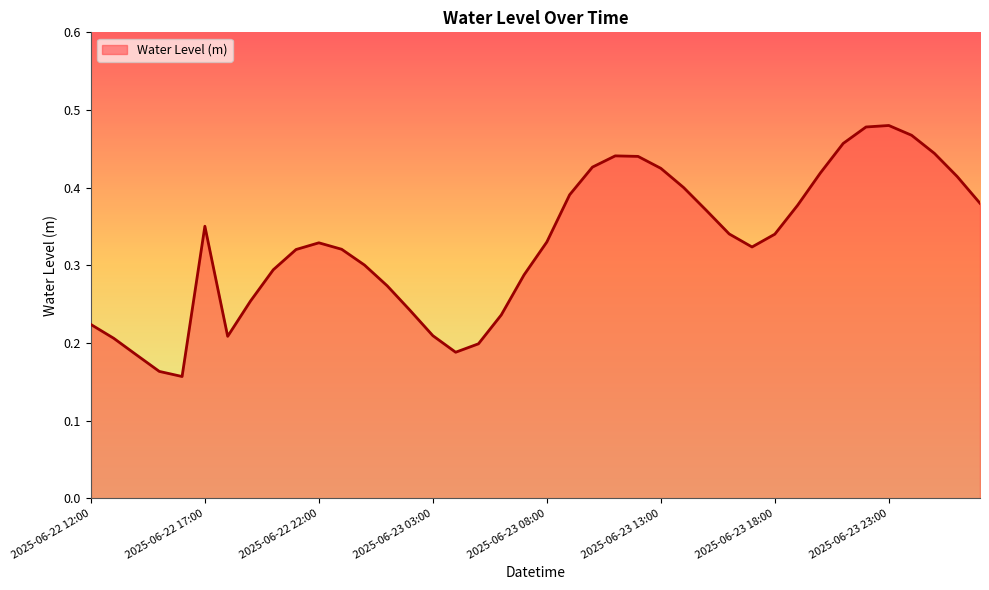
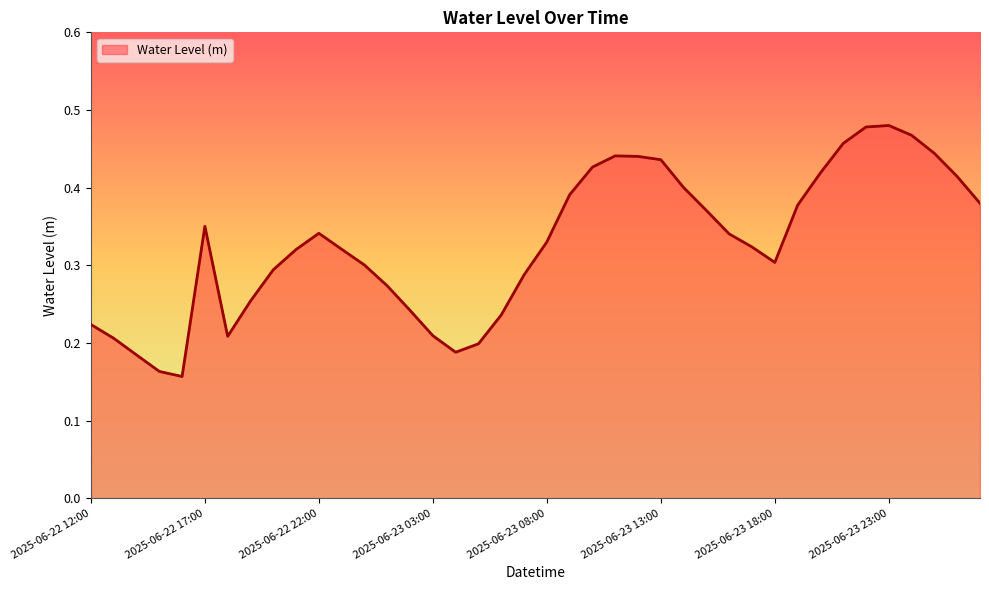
  {
    "2025-06-22 12:00": 0.22,
    "2025-06-22 17:00": 0.35,
-   "2025-06-22 22:00": 0.33,
+   "2025-06-22 22:00": 0.34,
    "2025-06-23 03:00": 0.21,
    "2025-06-23 08:00": 0.33,
-   "2025-06-23 13:00": 0.42,
-   "2025-06-23 18:00": 0.34,
+   "2025-06-23 13:00": 0.44,
+   "2025-06-23 18:00": 0.30,
    "2025-06-23 23:00": 0.48
  }
